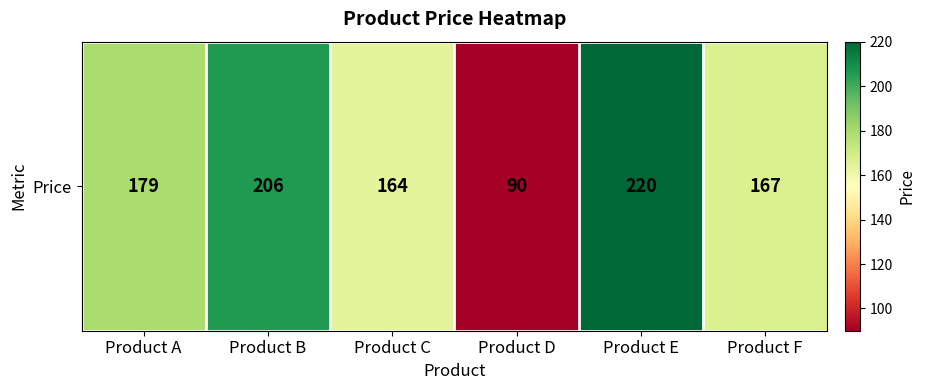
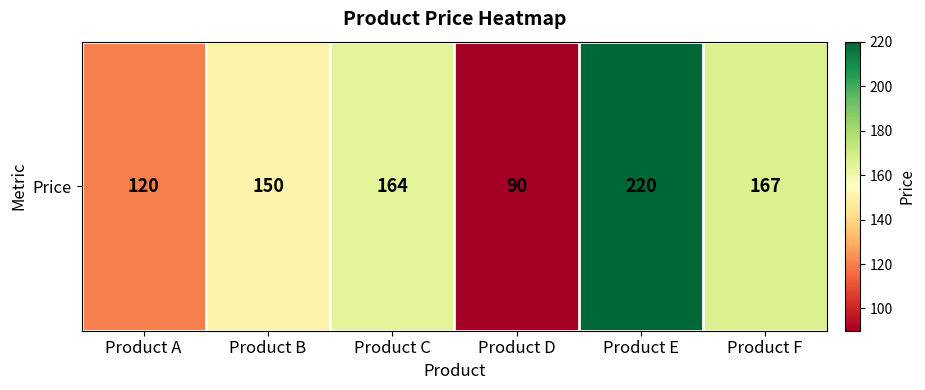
  {
    "Price": {
-     "Product A": 179,
-     "Product B": 206,
+     "Product A": 120,
+     "Product B": 150,
      "Product C": 164,
      "Product D": 90,
      "Product E": 220,
      "Product F": 167
    }
  }
